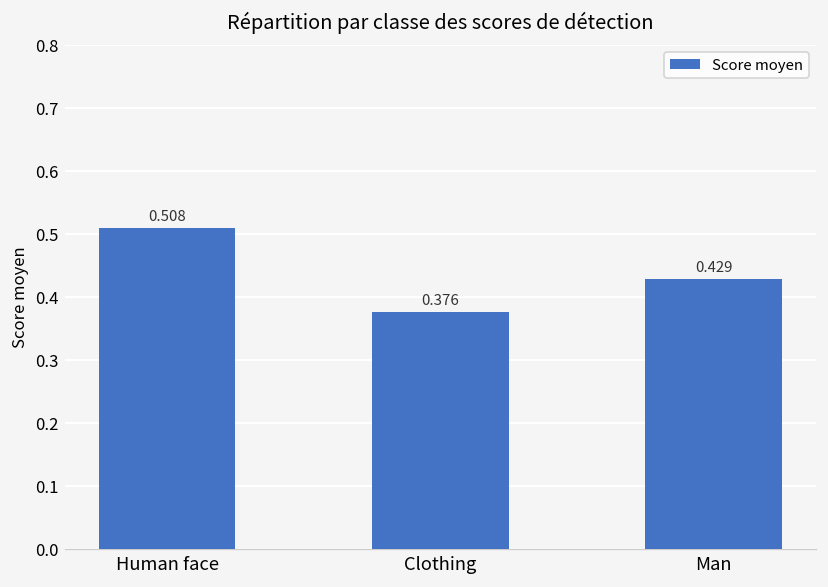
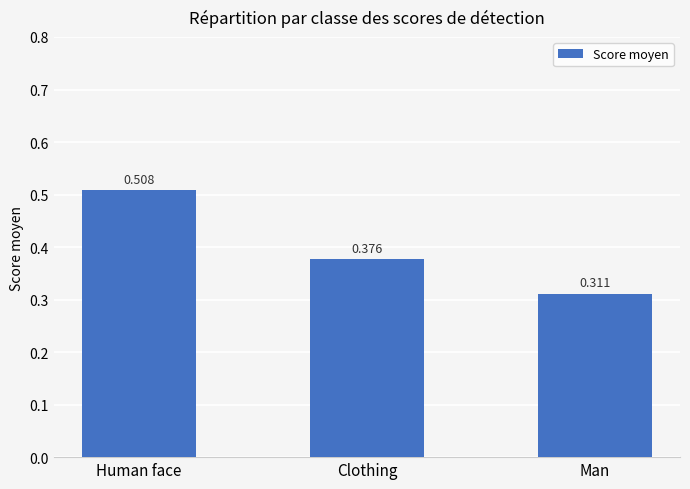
  {
    "Human face": 0.508,
    "Clothing": 0.376,
-   "Man": 0.429
+   "Man": 0.311
  }
